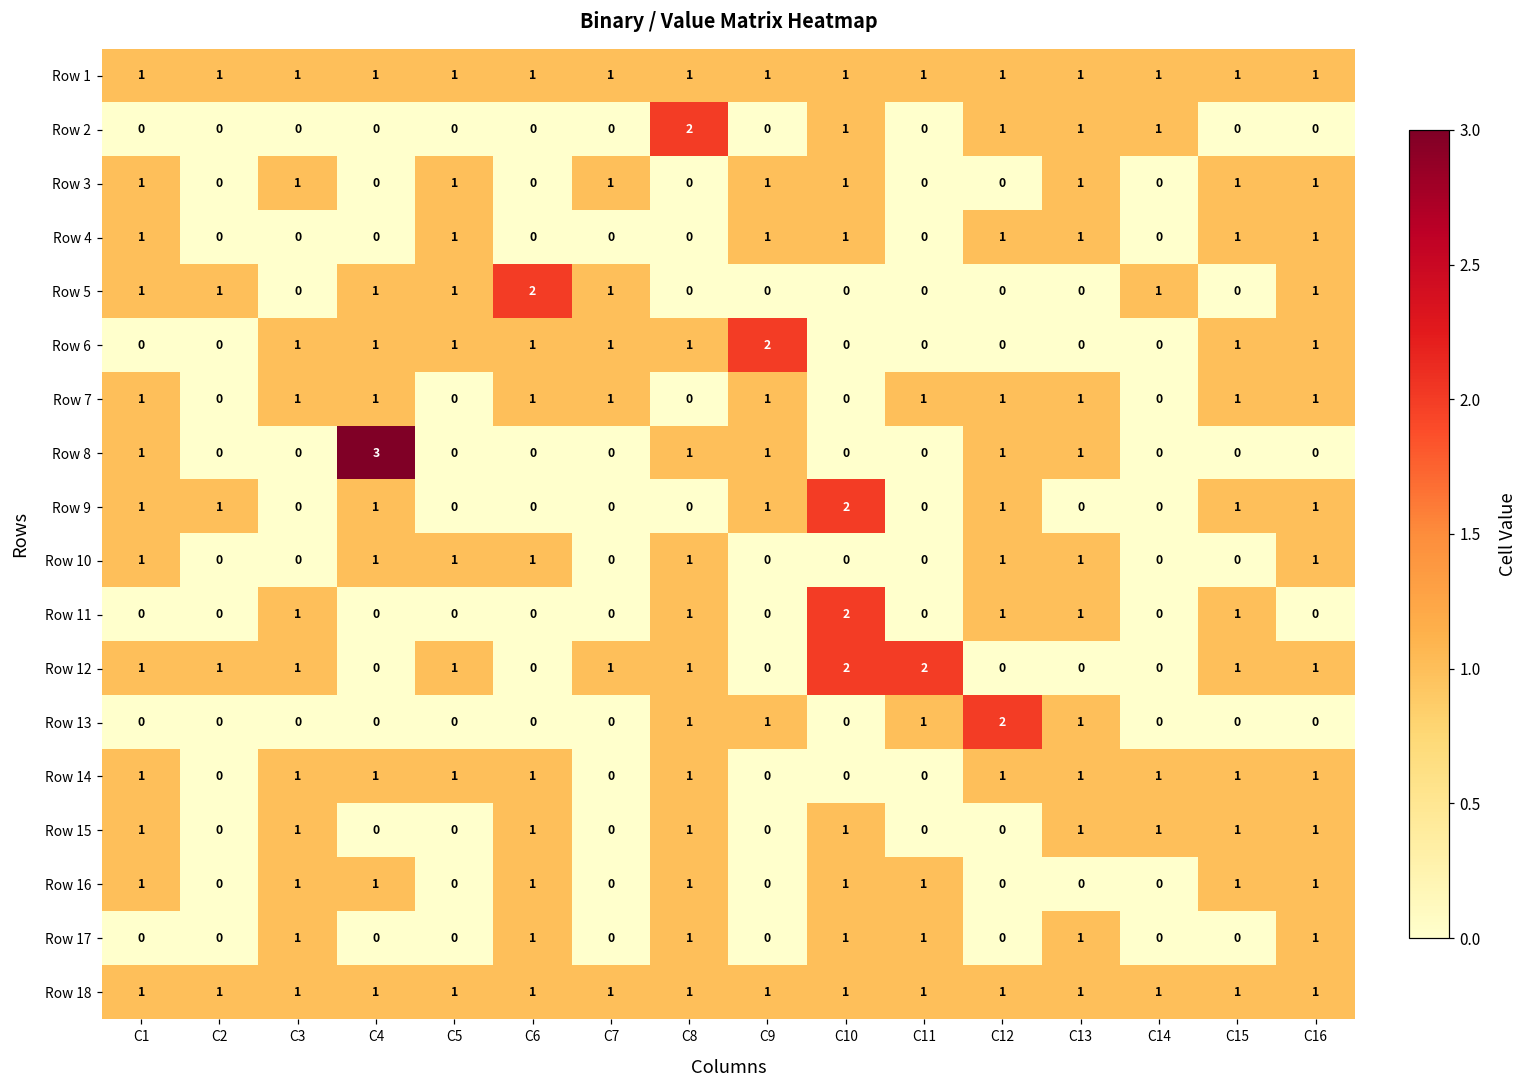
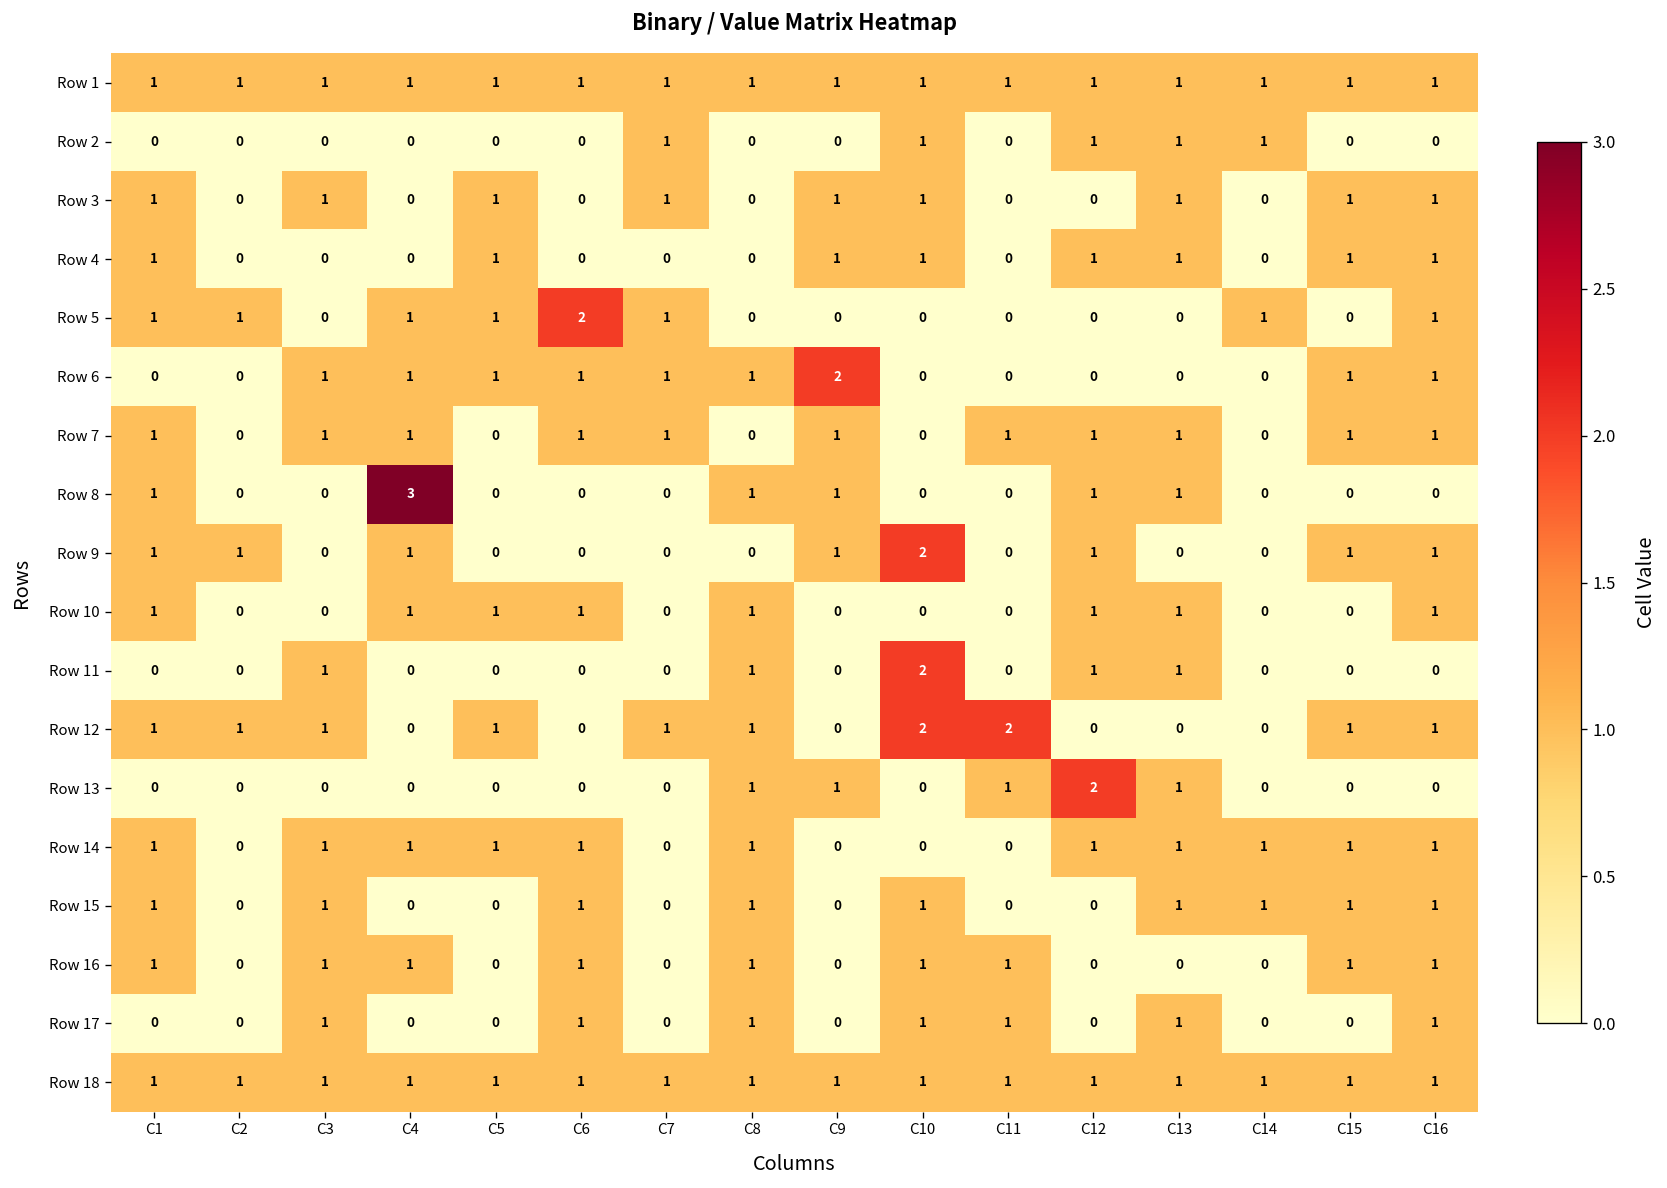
  {
    "Row 2": {
      "C1": 0,
      "C2": 0,
      "C3": 0,
      "C4": 0,
      "C5": 0,
      "C6": 0,
-     "C7": 0,
-     "C8": 2,
+     "C7": 1,
+     "C8": 0,
      "C9": 0,
      "C10": 1,
      "C11": 0,
      "C12": 1,
      "C13": 1,
      "C14": 1,
      "C15": 0,
      "C16": 0
    },
    "Row 11": {
      "C1": 0,
      "C2": 0,
      "C3": 1,
      "C4": 0,
      "C5": 0,
      "C6": 0,
      "C7": 0,
      "C8": 1,
      "C9": 0,
      "C10": 2,
      "C11": 0,
      "C12": 1,
      "C13": 1,
      "C14": 0,
-     "C15": 1,
+     "C15": 0,
      "C16": 0
    }
  }
